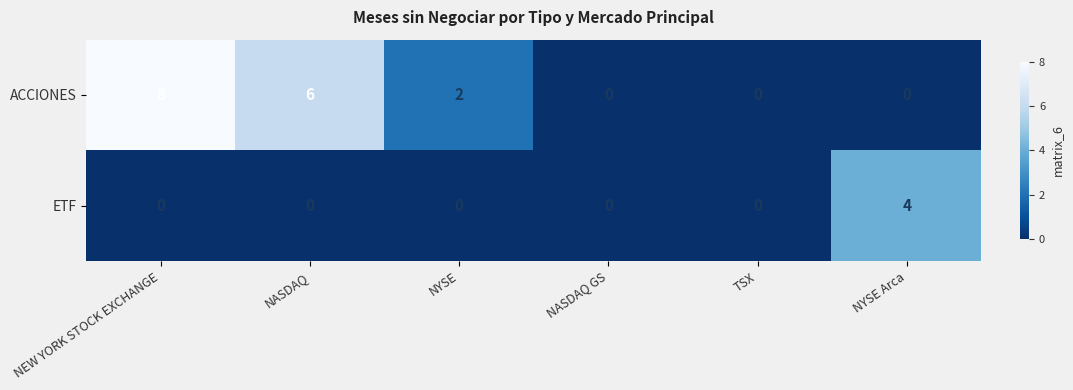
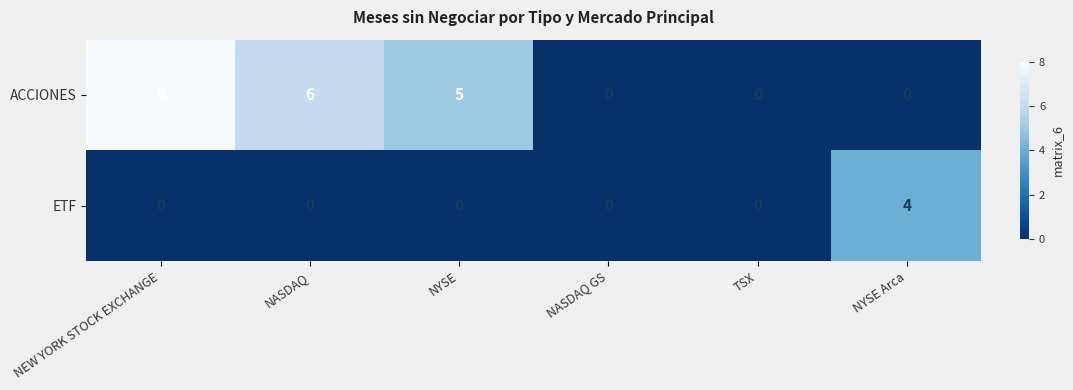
  {
    "ACCIONES": {
      "NASDAQ": 6,
-     "NYSE": 2
+     "NYSE": 5
    },
    "ETF": {
      "NYSE Arca": 4
    }
  }
